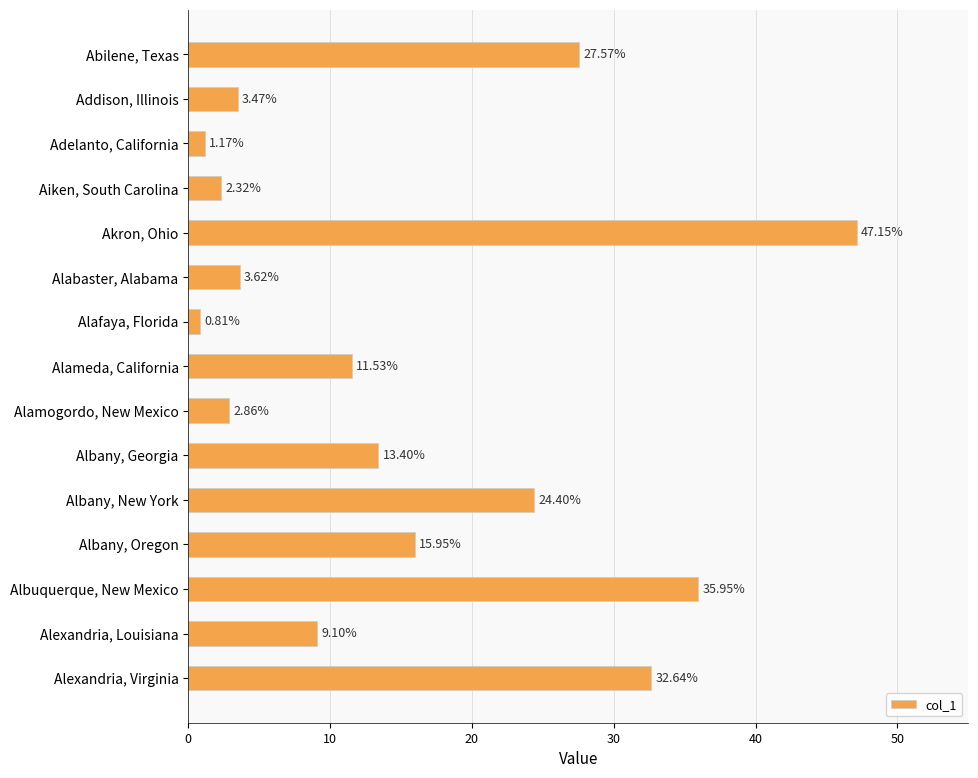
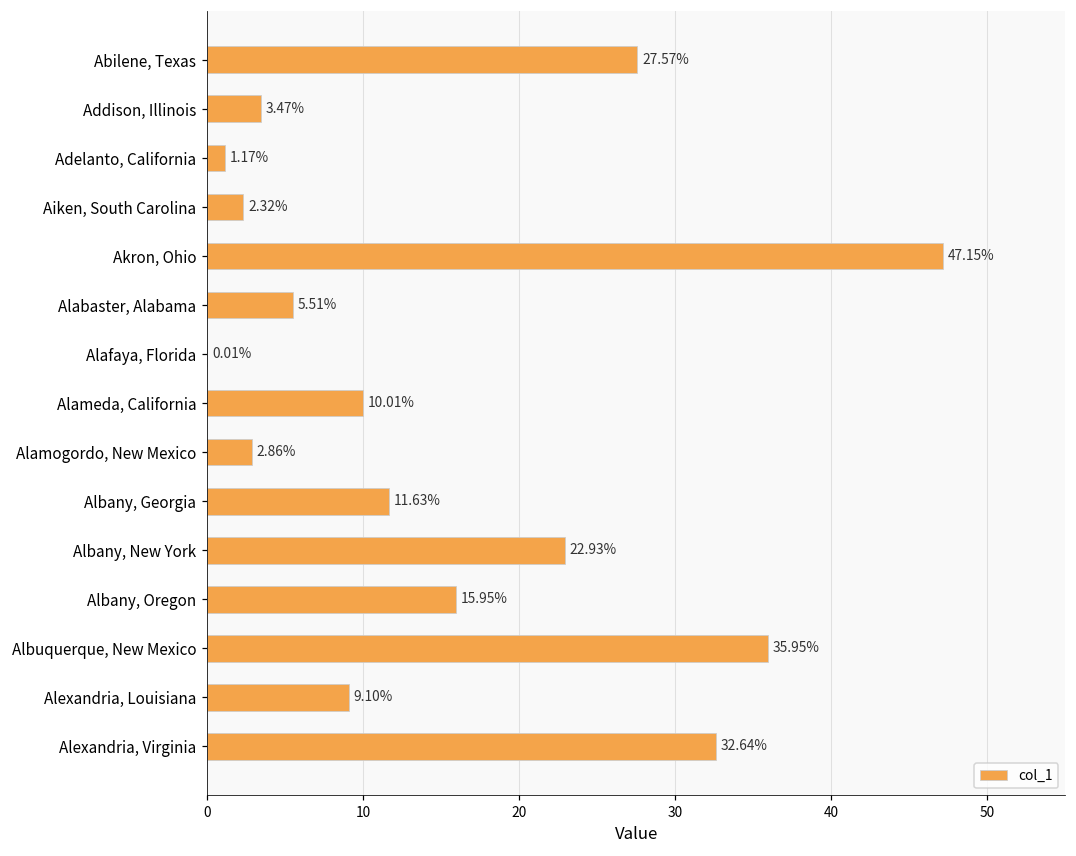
  {
    "Abilene, Texas": "27.57%",
    "Addison, Illinois": "3.47%",
    "Adelanto, California": "1.17%",
    "Aiken, South Carolina": "2.32%",
    "Akron, Ohio": "47.15%",
-   "Alabaster, Alabama": "3.62%",
-   "Alafaya, Florida": "0.81%",
-   "Alameda, California": "11.53%",
+   "Alabaster, Alabama": "5.51%",
+   "Alafaya, Florida": "0.01%",
+   "Alameda, California": "10.01%",
    "Alamogordo, New Mexico": "2.86%",
-   "Albany, Georgia": "13.40%",
-   "Albany, New York": "24.40%",
+   "Albany, Georgia": "11.63%",
+   "Albany, New York": "22.93%",
    "Albany, Oregon": "15.95%",
    "Albuquerque, New Mexico": "35.95%",
    "Alexandria, Louisiana": "9.10%",
    "Alexandria, Virginia": "32.64%"
  }
